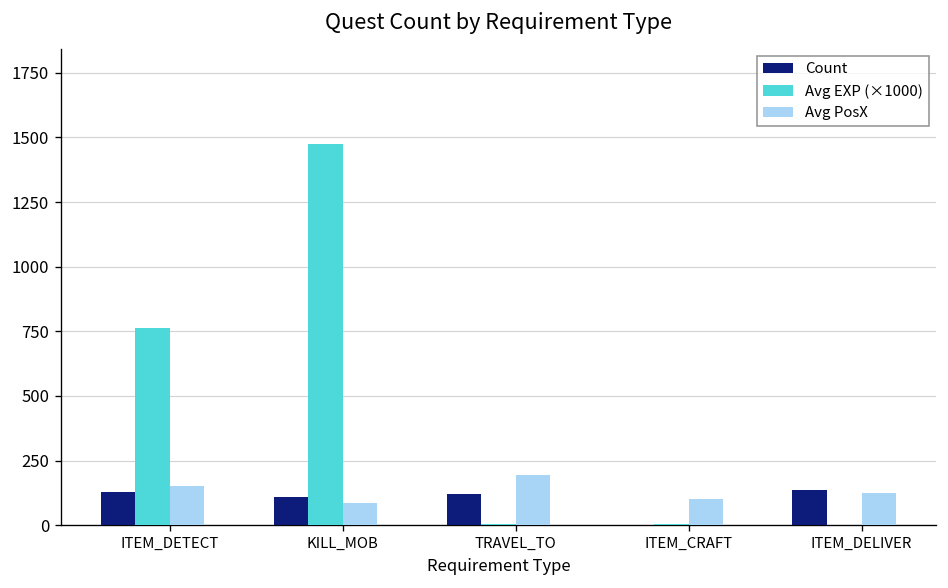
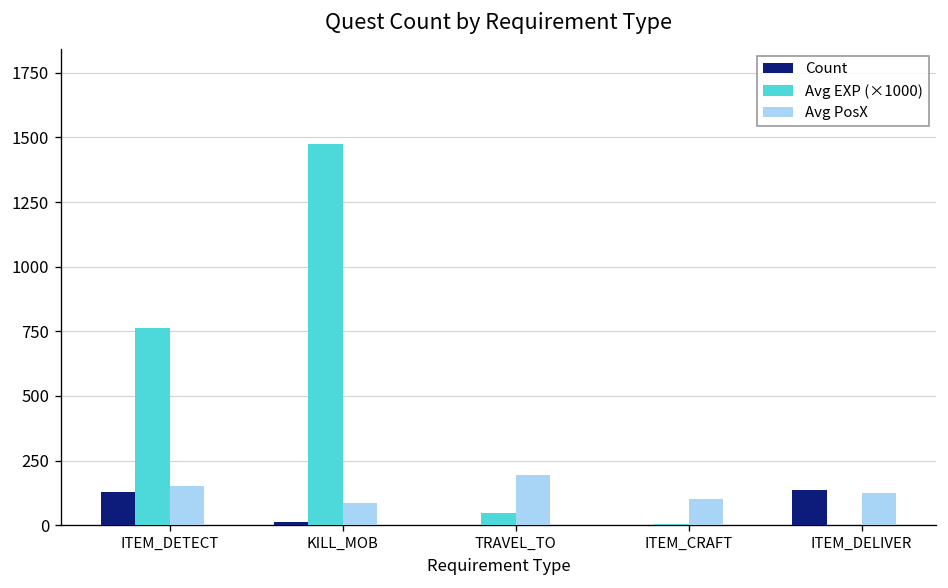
  {
    "Count": {
      "ITEM_DETECT": 130,
-     "KILL_MOB": 110,
-     "TRAVEL_TO": 120,
+     "KILL_MOB": 10,
+     "TRAVEL_TO": 0,
      "ITEM_DELIVER": 140
    },
    "Avg EXP (×1000)": {
      "ITEM_DETECT": 760,
      "KILL_MOB": 1470,
-     "TRAVEL_TO": 10
+     "TRAVEL_TO": 50
    },
    "Avg PosX": {
      "ITEM_DETECT": 150,
      "KILL_MOB": 90,
      "TRAVEL_TO": 200,
      "ITEM_CRAFT": 100,
      "ITEM_DELIVER": 130
    }
  }
